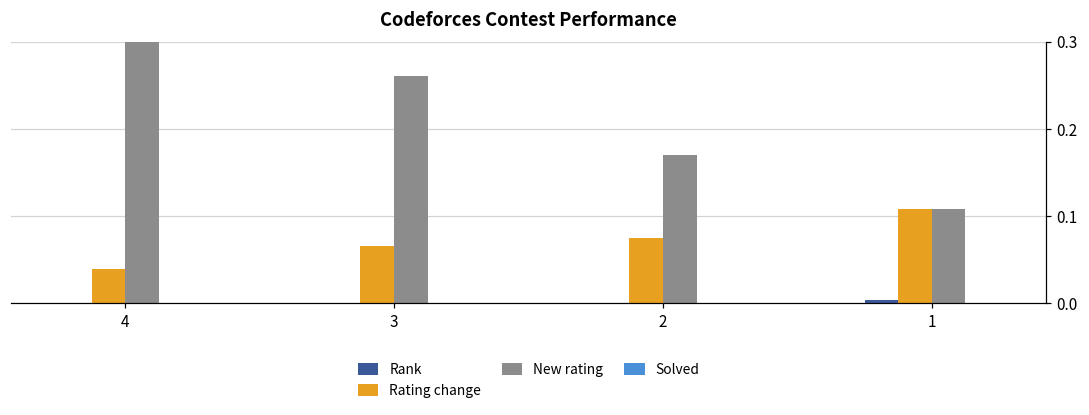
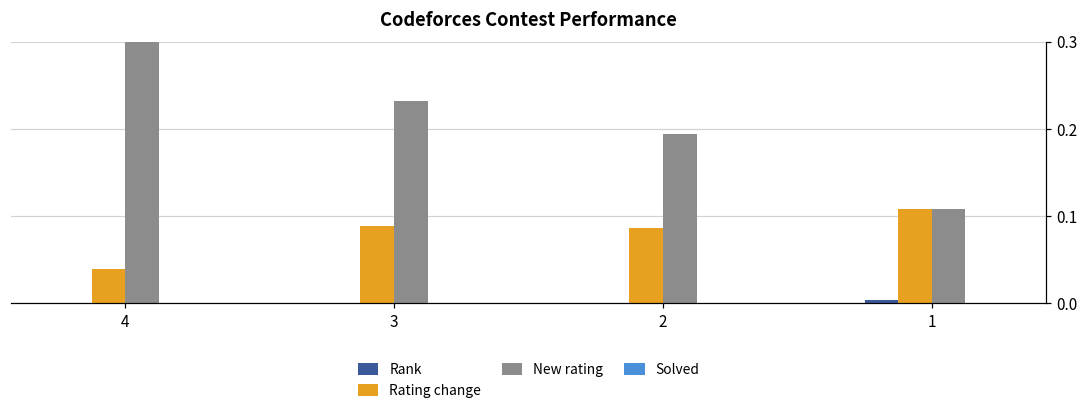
  {
    "Rank": {
      "1": 0.00
    },
    "Rating change": {
      "4": 0.04,
-     "3": 0.07,
-     "2": 0.07,
+     "3": 0.09,
+     "2": 0.09,
      "1": 0.11
    },
    "New rating": {
      "4": 0.30,
-     "3": 0.26,
-     "2": 0.17,
+     "3": 0.23,
+     "2": 0.19,
      "1": 0.11
    }
  }
